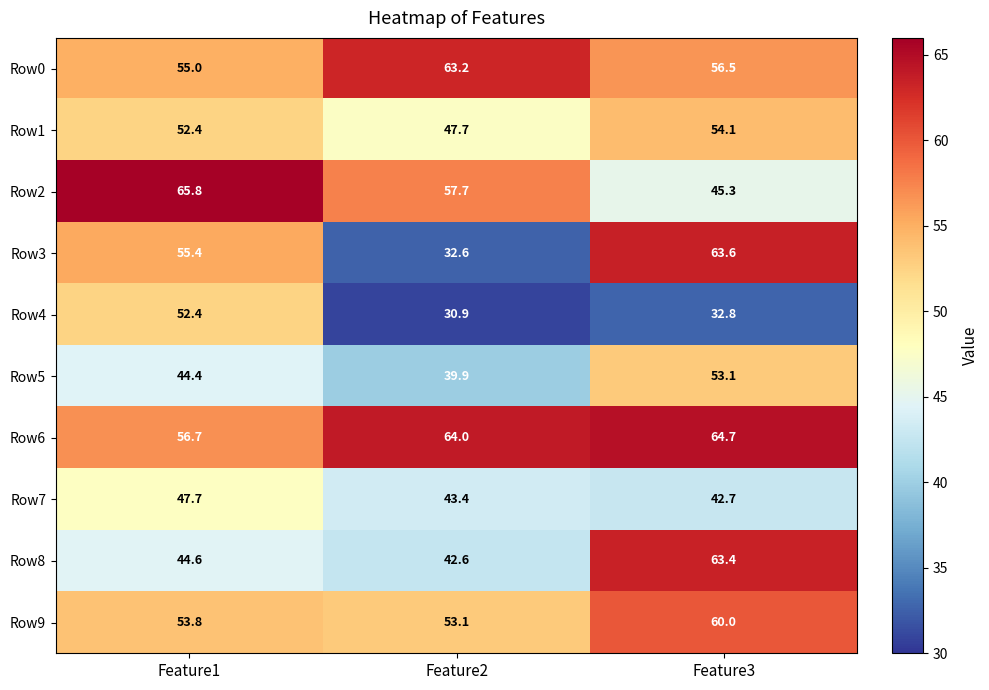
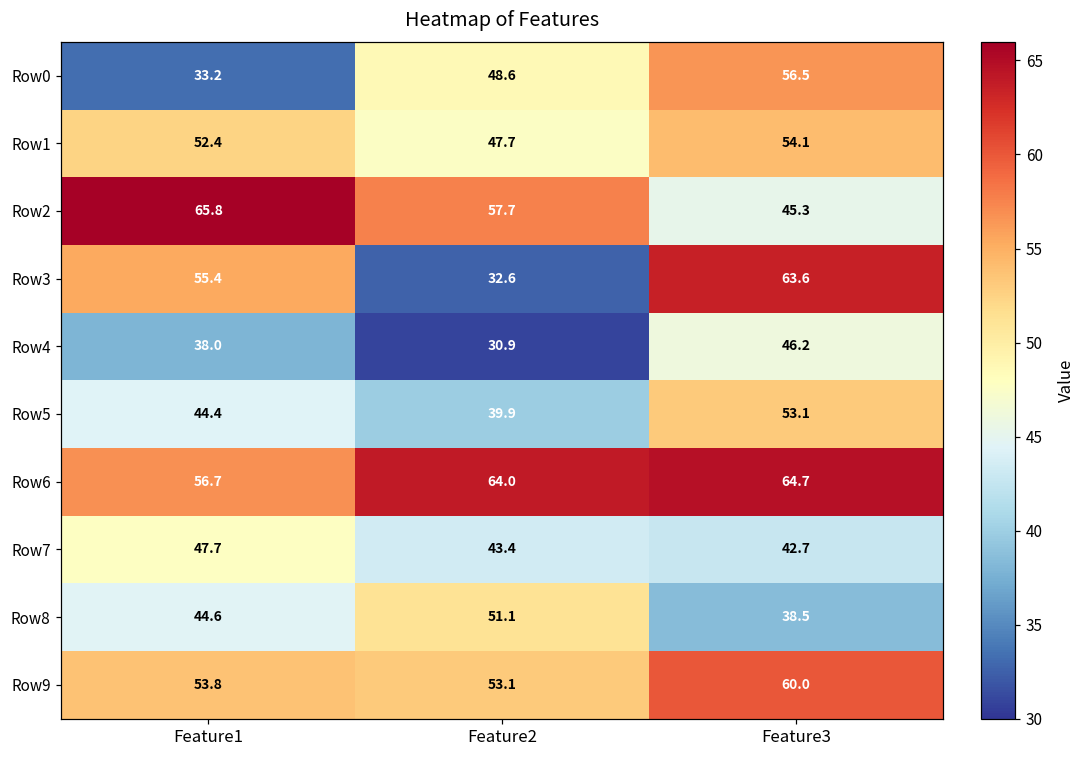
  {
    "Row0": {
-     "Feature1": 55.0,
-     "Feature2": 63.2,
+     "Feature1": 33.2,
+     "Feature2": 48.6,
      "Feature3": 56.5
    },
    "Row1": {
      "Feature1": 52.4,
      "Feature2": 47.7,
      "Feature3": 54.1
    },
    "Row2": {
      "Feature1": 65.8,
      "Feature2": 57.7,
      "Feature3": 45.3
    },
    "Row3": {
      "Feature1": 55.4,
      "Feature2": 32.6,
      "Feature3": 63.6
    },
    "Row4": {
-     "Feature1": 52.4,
+     "Feature1": 38.0,
      "Feature2": 30.9,
-     "Feature3": 32.8
+     "Feature3": 46.2
    },
    "Row5": {
      "Feature1": 44.4,
      "Feature2": 39.9,
      "Feature3": 53.1
    },
    "Row6": {
      "Feature1": 56.7,
      "Feature2": 64.0,
      "Feature3": 64.7
    },
    "Row7": {
      "Feature1": 47.7,
      "Feature2": 43.4,
      "Feature3": 42.7
    },
    "Row8": {
      "Feature1": 44.6,
-     "Feature2": 42.6,
-     "Feature3": 63.4
+     "Feature2": 51.1,
+     "Feature3": 38.5
    },
    "Row9": {
      "Feature1": 53.8,
      "Feature2": 53.1,
      "Feature3": 60.0
    }
  }
